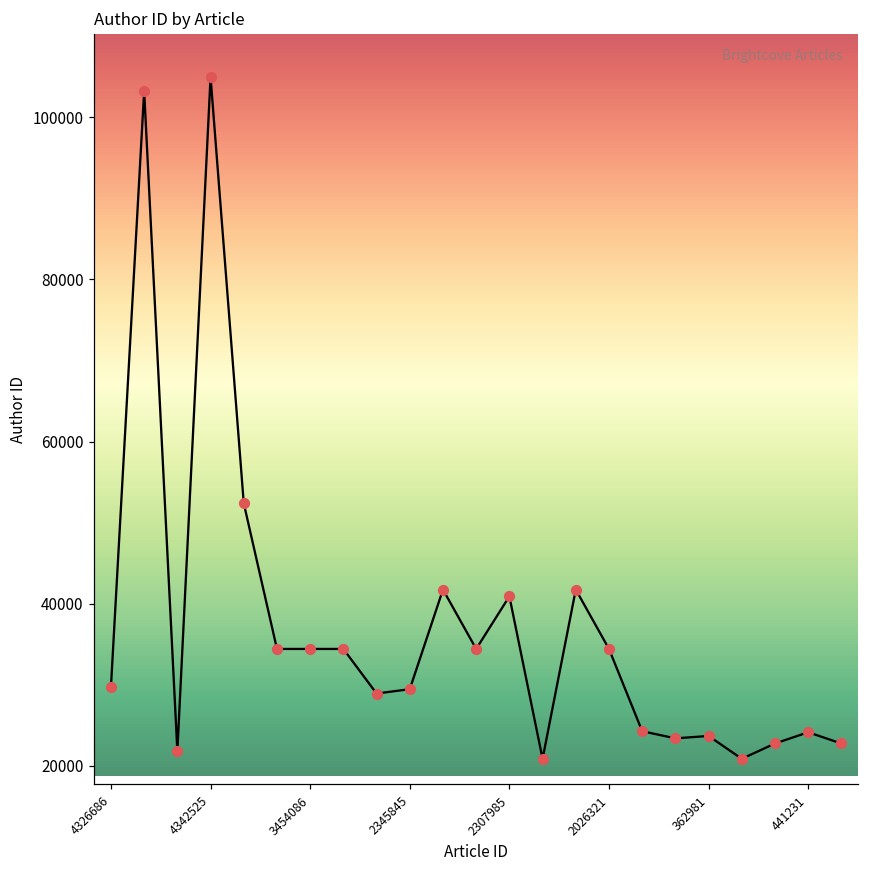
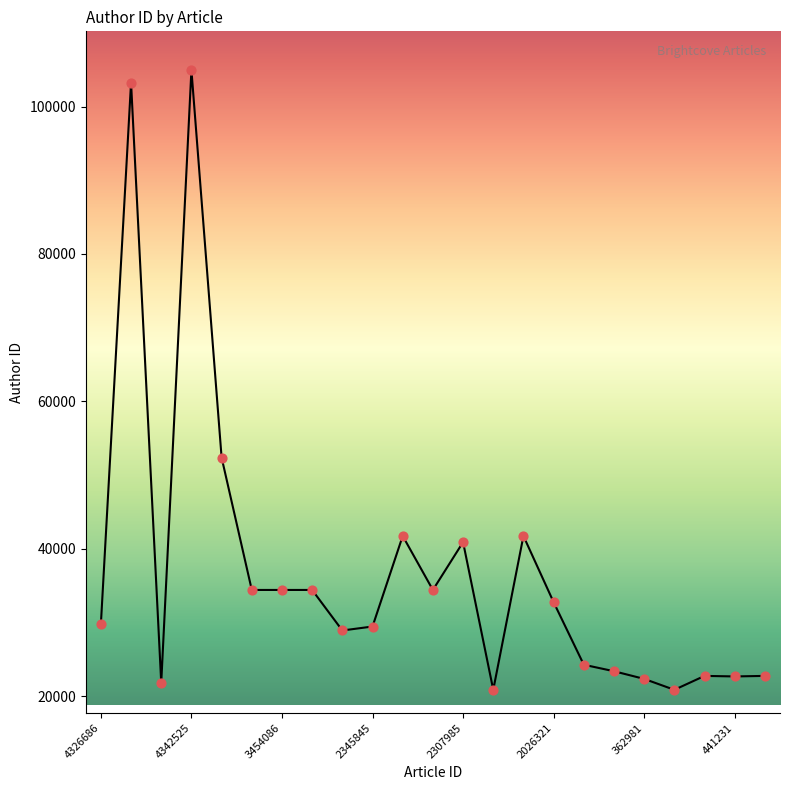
  {
    "4326686": 30000,
    "4342525": 105000,
    "3454086": 34000,
    "2345845": 29000,
    "2307985": 41000,
-   "2026321": 34000,
-   "362981": 24000,
-   "441231": 24000
+   "2026321": 33000,
+   "362981": 22000,
+   "441231": 23000
  }
